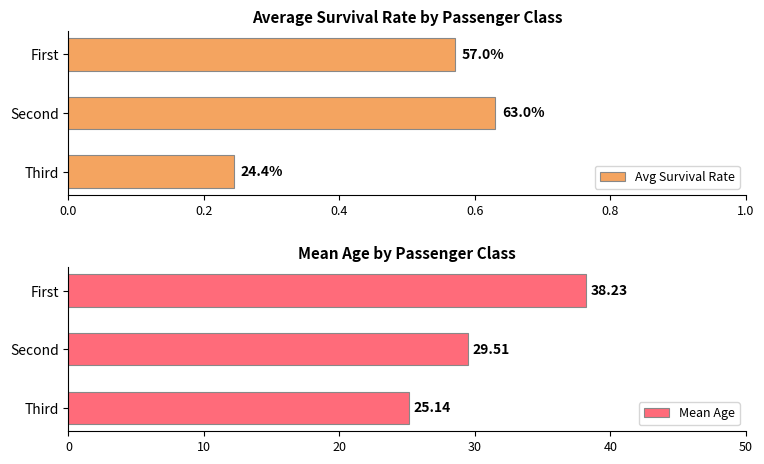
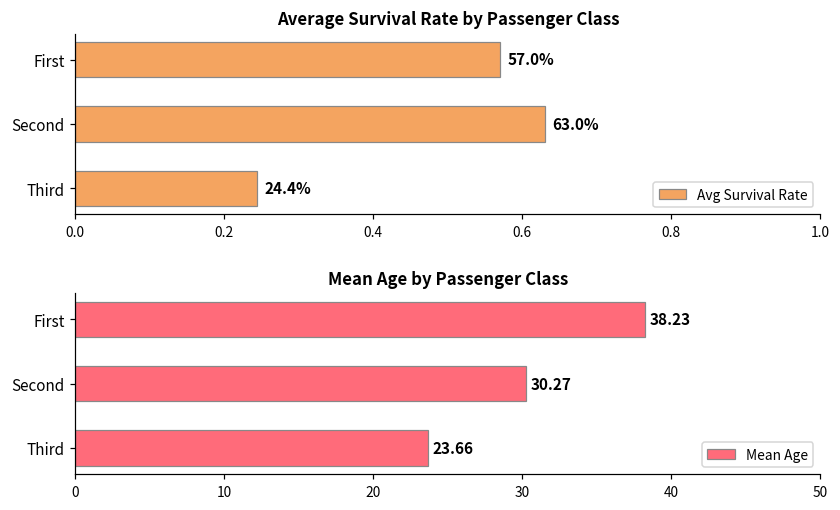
  {
    "Average Survival Rate by Passenger Class": {
      "First": "57.0%",
      "Second": "63.0%",
      "Third": "24.4%"
    },
    "Mean Age by Passenger Class": {
      "First": "38.23",
-     "Second": "29.51",
-     "Third": "25.14"
+     "Second": "30.27",
+     "Third": "23.66"
    }
  }
